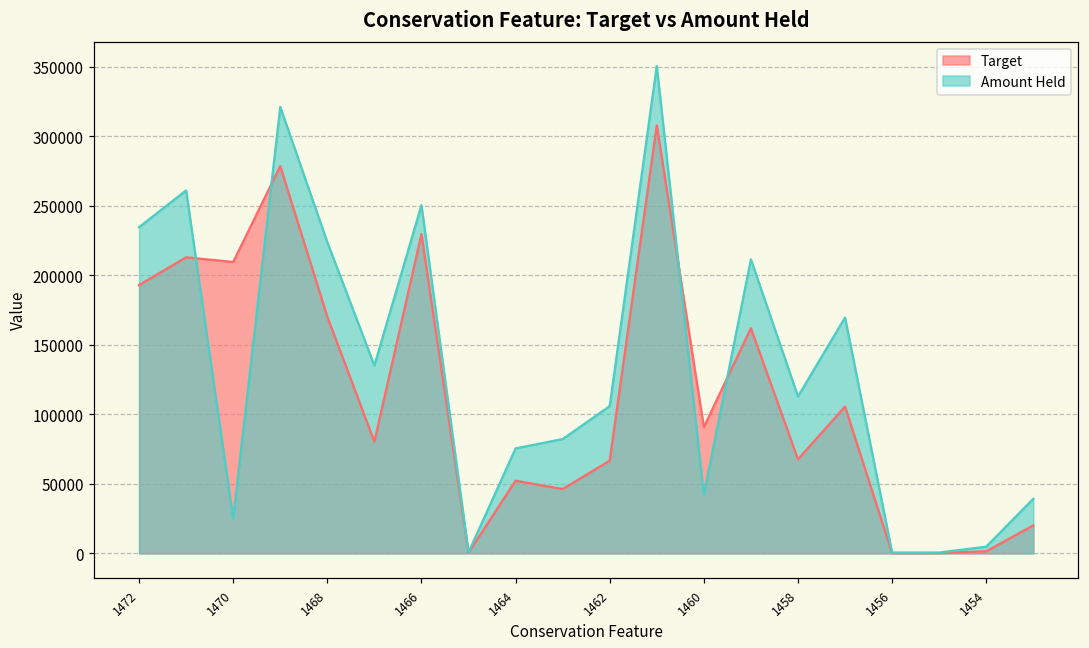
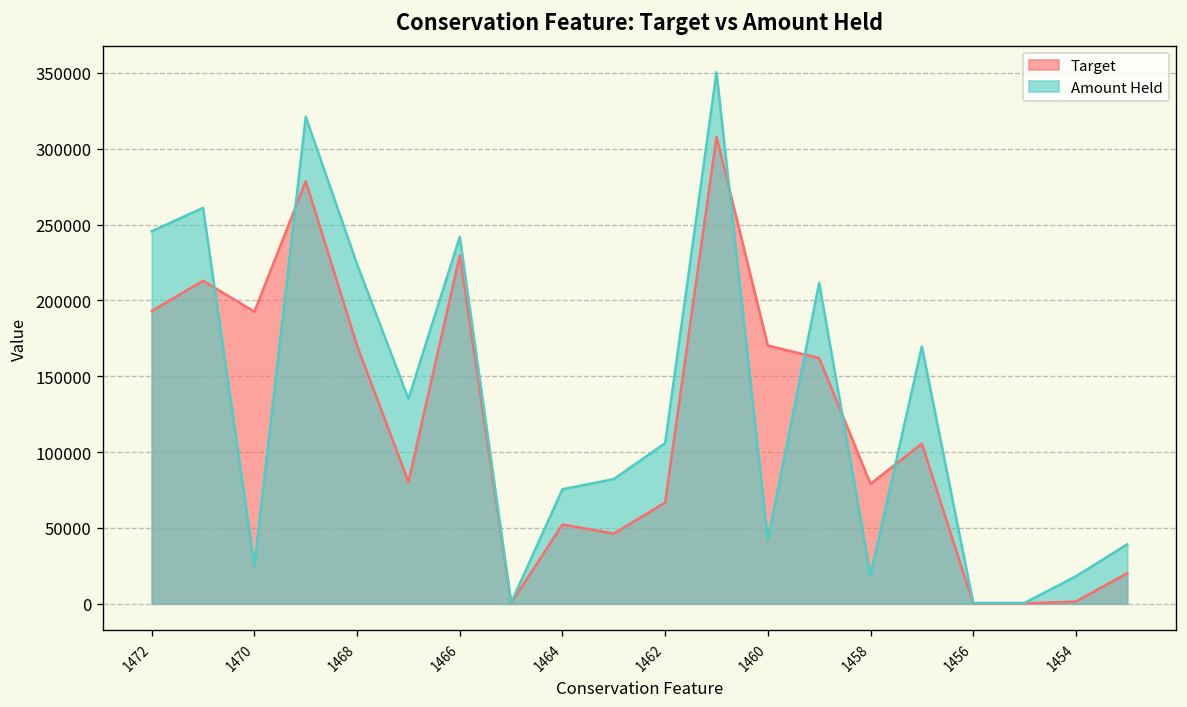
  {
    "Target": {
      "1472": 193000,
-     "1470": 210000,
+     "1470": 193000,
      "1468": 170000,
      "1466": 230000,
      "1464": 52000,
      "1462": 67000,
-     "1460": 91000,
-     "1458": 68000,
+     "1460": 170000,
+     "1458": 79000,
      "1454": 1000
    },
    "Amount Held": {
-     "1472": 235000,
+     "1472": 246000,
      "1470": 25000,
      "1468": 224000,
-     "1466": 250000,
+     "1466": 242000,
      "1464": 75000,
      "1462": 106000,
      "1460": 42000,
-     "1458": 113000,
-     "1454": 5000
+     "1458": 19000,
+     "1454": 18000
    }
  }
